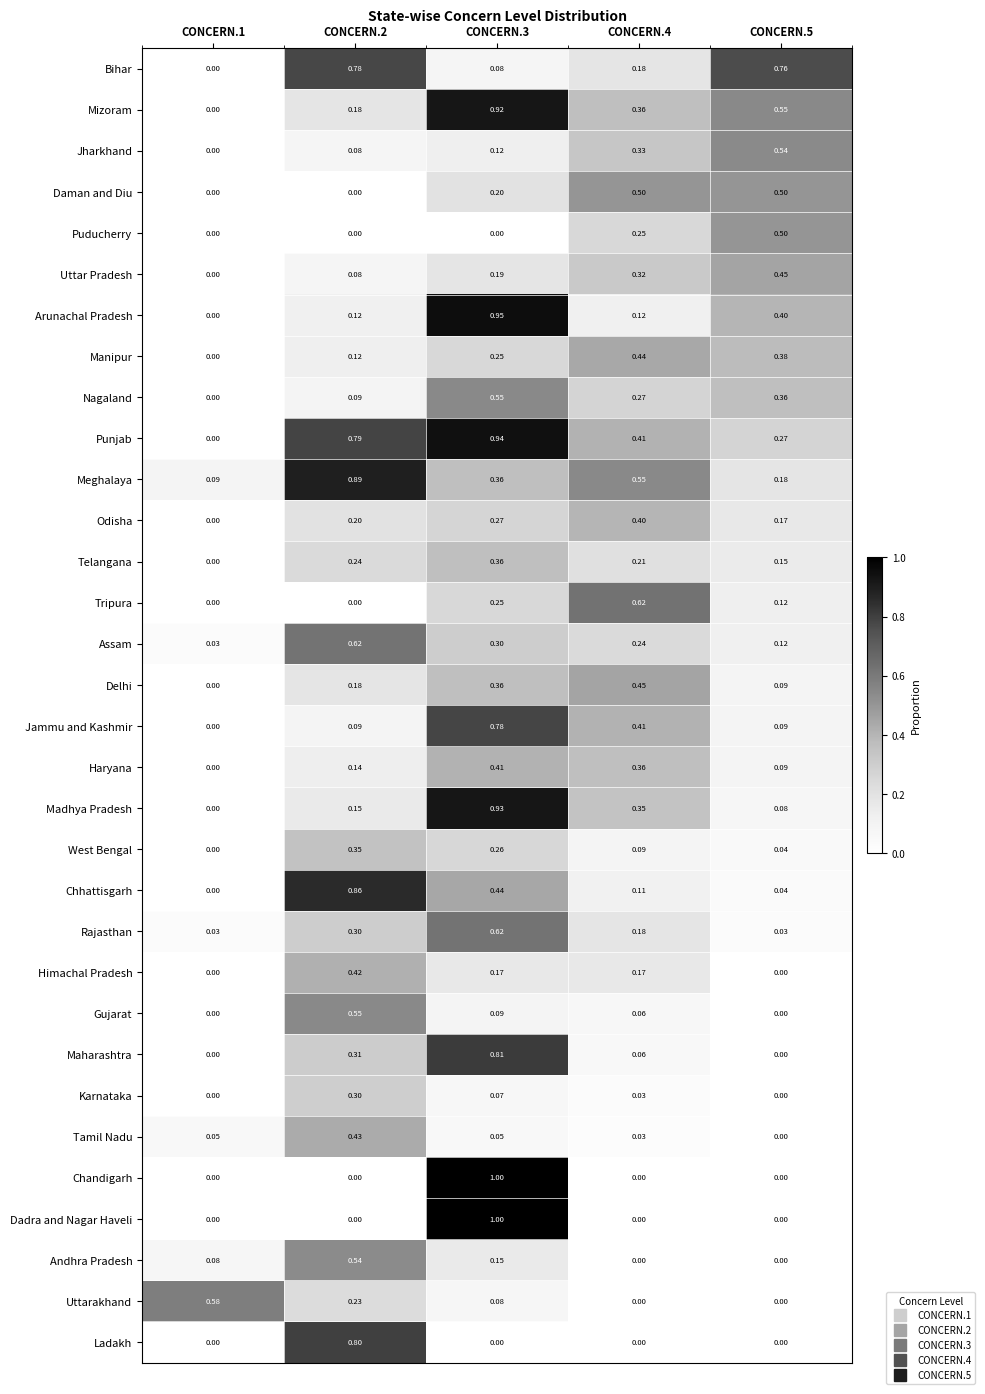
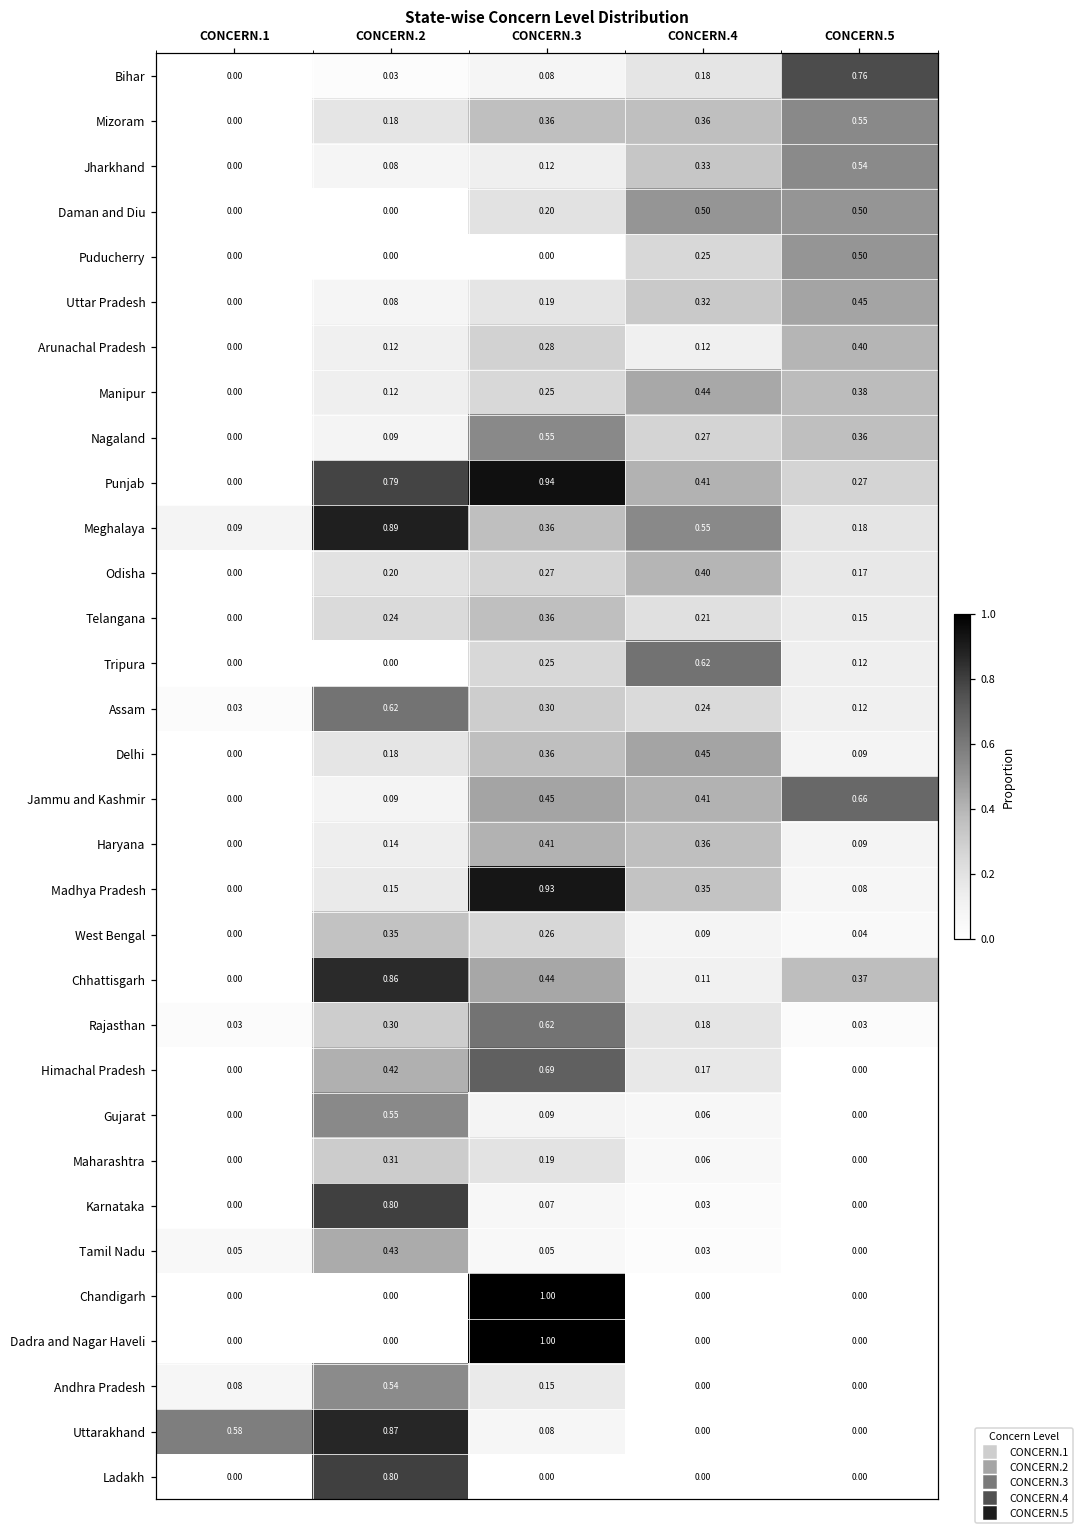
  {
    "Bihar": {
      "CONCERN.1": 0.00,
-     "CONCERN.2": 0.78,
+     "CONCERN.2": 0.03,
      "CONCERN.3": 0.08,
      "CONCERN.4": 0.18,
      "CONCERN.5": 0.76
    },
    "Mizoram": {
      "CONCERN.1": 0.00,
      "CONCERN.2": 0.18,
-     "CONCERN.3": 0.92,
+     "CONCERN.3": 0.36,
      "CONCERN.4": 0.36,
      "CONCERN.5": 0.55
    },
    "Jharkhand": {
      "CONCERN.1": 0.00,
      "CONCERN.2": 0.08,
      "CONCERN.3": 0.12,
      "CONCERN.4": 0.33,
      "CONCERN.5": 0.54
    },
    "Daman and Diu": {
      "CONCERN.1": 0.00,
      "CONCERN.2": 0.00,
      "CONCERN.3": 0.20,
      "CONCERN.4": 0.50,
      "CONCERN.5": 0.50
    },
    "Puducherry": {
      "CONCERN.1": 0.00,
      "CONCERN.2": 0.00,
      "CONCERN.3": 0.00,
      "CONCERN.4": 0.25,
      "CONCERN.5": 0.50
    },
    "Uttar Pradesh": {
      "CONCERN.1": 0.00,
      "CONCERN.2": 0.08,
      "CONCERN.3": 0.19,
      "CONCERN.4": 0.32,
      "CONCERN.5": 0.45
    },
    "Arunachal Pradesh": {
      "CONCERN.1": 0.00,
      "CONCERN.2": 0.12,
-     "CONCERN.3": 0.95,
+     "CONCERN.3": 0.28,
      "CONCERN.4": 0.12,
      "CONCERN.5": 0.40
    },
    "Manipur": {
      "CONCERN.1": 0.00,
      "CONCERN.2": 0.12,
      "CONCERN.3": 0.25,
      "CONCERN.4": 0.44,
      "CONCERN.5": 0.38
    },
    "Nagaland": {
      "CONCERN.1": 0.00,
      "CONCERN.2": 0.09,
      "CONCERN.3": 0.55,
      "CONCERN.4": 0.27,
      "CONCERN.5": 0.36
    },
    "Punjab": {
      "CONCERN.1": 0.00,
      "CONCERN.2": 0.79,
      "CONCERN.3": 0.94,
      "CONCERN.4": 0.41,
      "CONCERN.5": 0.27
    },
    "Meghalaya": {
      "CONCERN.1": 0.09,
      "CONCERN.2": 0.89,
      "CONCERN.3": 0.36,
      "CONCERN.4": 0.55,
      "CONCERN.5": 0.18
    },
    "Odisha": {
      "CONCERN.1": 0.00,
      "CONCERN.2": 0.20,
      "CONCERN.3": 0.27,
      "CONCERN.4": 0.40,
      "CONCERN.5": 0.17
    },
    "Telangana": {
      "CONCERN.1": 0.00,
      "CONCERN.2": 0.24,
      "CONCERN.3": 0.36,
      "CONCERN.4": 0.21,
      "CONCERN.5": 0.15
    },
    "Tripura": {
      "CONCERN.1": 0.00,
      "CONCERN.2": 0.00,
      "CONCERN.3": 0.25,
      "CONCERN.4": 0.62,
      "CONCERN.5": 0.12
    },
    "Assam": {
      "CONCERN.1": 0.03,
      "CONCERN.2": 0.62,
      "CONCERN.3": 0.30,
      "CONCERN.4": 0.24,
      "CONCERN.5": 0.12
    },
    "Delhi": {
      "CONCERN.1": 0.00,
      "CONCERN.2": 0.18,
      "CONCERN.3": 0.36,
      "CONCERN.4": 0.45,
      "CONCERN.5": 0.09
    },
    "Jammu and Kashmir": {
      "CONCERN.1": 0.00,
      "CONCERN.2": 0.09,
-     "CONCERN.3": 0.78,
+     "CONCERN.3": 0.45,
      "CONCERN.4": 0.41,
-     "CONCERN.5": 0.09
+     "CONCERN.5": 0.66
    },
    "Haryana": {
      "CONCERN.1": 0.00,
      "CONCERN.2": 0.14,
      "CONCERN.3": 0.41,
      "CONCERN.4": 0.36,
      "CONCERN.5": 0.09
    },
    "Madhya Pradesh": {
      "CONCERN.1": 0.00,
      "CONCERN.2": 0.15,
      "CONCERN.3": 0.93,
      "CONCERN.4": 0.35,
      "CONCERN.5": 0.08
    },
    "West Bengal": {
      "CONCERN.1": 0.00,
      "CONCERN.2": 0.35,
      "CONCERN.3": 0.26,
      "CONCERN.4": 0.09,
      "CONCERN.5": 0.04
    },
    "Chhattisgarh": {
      "CONCERN.1": 0.00,
      "CONCERN.2": 0.86,
      "CONCERN.3": 0.44,
      "CONCERN.4": 0.11,
-     "CONCERN.5": 0.04
+     "CONCERN.5": 0.37
    },
    "Rajasthan": {
      "CONCERN.1": 0.03,
      "CONCERN.2": 0.30,
      "CONCERN.3": 0.62,
      "CONCERN.4": 0.18,
      "CONCERN.5": 0.03
    },
    "Himachal Pradesh": {
      "CONCERN.1": 0.00,
      "CONCERN.2": 0.42,
-     "CONCERN.3": 0.17,
+     "CONCERN.3": 0.69,
      "CONCERN.4": 0.17,
      "CONCERN.5": 0.00
    },
    "Gujarat": {
      "CONCERN.1": 0.00,
      "CONCERN.2": 0.55,
      "CONCERN.3": 0.09,
      "CONCERN.4": 0.06,
      "CONCERN.5": 0.00
    },
    "Maharashtra": {
      "CONCERN.1": 0.00,
      "CONCERN.2": 0.31,
-     "CONCERN.3": 0.81,
+     "CONCERN.3": 0.19,
      "CONCERN.4": 0.06,
      "CONCERN.5": 0.00
    },
    "Karnataka": {
      "CONCERN.1": 0.00,
-     "CONCERN.2": 0.30,
+     "CONCERN.2": 0.80,
      "CONCERN.3": 0.07,
      "CONCERN.4": 0.03,
      "CONCERN.5": 0.00
    },
    "Tamil Nadu": {
      "CONCERN.1": 0.05,
      "CONCERN.2": 0.43,
      "CONCERN.3": 0.05,
      "CONCERN.4": 0.03,
      "CONCERN.5": 0.00
    },
    "Chandigarh": {
      "CONCERN.1": 0.00,
      "CONCERN.2": 0.00,
      "CONCERN.3": 1.00,
      "CONCERN.4": 0.00,
      "CONCERN.5": 0.00
    },
    "Dadra and Nagar Haveli": {
      "CONCERN.1": 0.00,
      "CONCERN.2": 0.00,
      "CONCERN.3": 1.00,
      "CONCERN.4": 0.00,
      "CONCERN.5": 0.00
    },
    "Andhra Pradesh": {
      "CONCERN.1": 0.08,
      "CONCERN.2": 0.54,
      "CONCERN.3": 0.15,
      "CONCERN.4": 0.00,
      "CONCERN.5": 0.00
    },
    "Uttarakhand": {
      "CONCERN.1": 0.58,
-     "CONCERN.2": 0.23,
+     "CONCERN.2": 0.87,
      "CONCERN.3": 0.08,
      "CONCERN.4": 0.00,
      "CONCERN.5": 0.00
    },
    "Ladakh": {
      "CONCERN.1": 0.00,
      "CONCERN.2": 0.80,
      "CONCERN.3": 0.00,
      "CONCERN.4": 0.00,
      "CONCERN.5": 0.00
    }
  }
